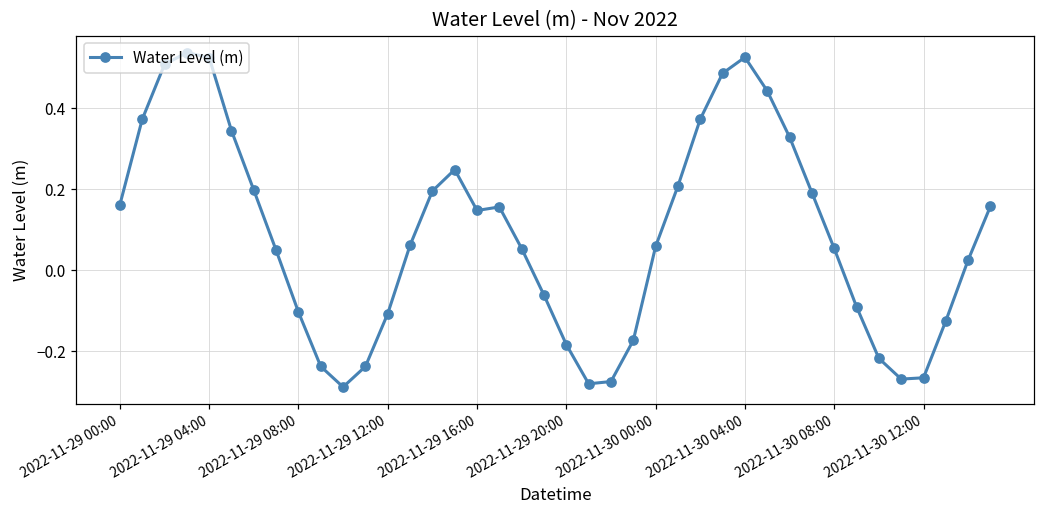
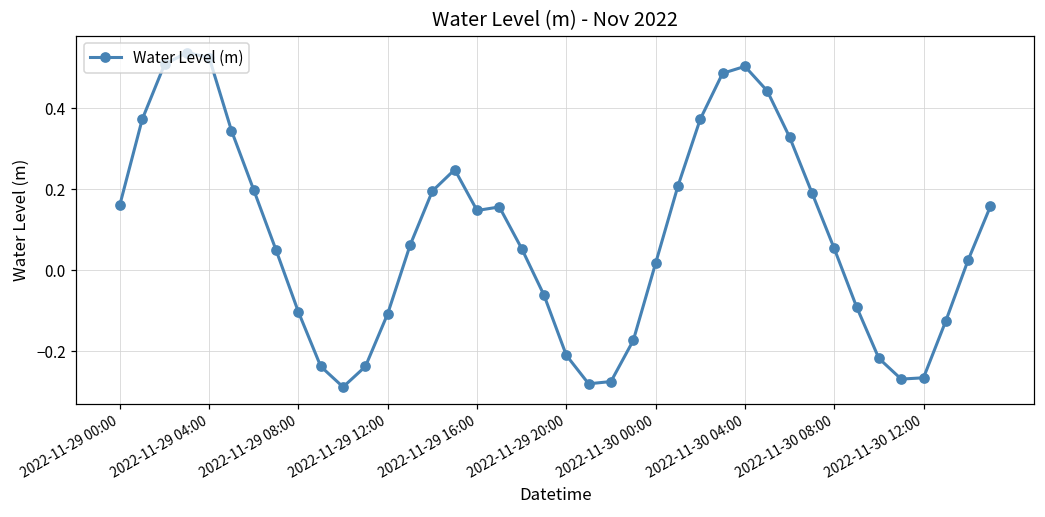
  {
    "2022-11-29 00:00": 0.16,
    "2022-11-29 08:00": -0.10,
    "2022-11-29 12:00": -0.11,
    "2022-11-29 16:00": 0.15,
-   "2022-11-29 20:00": -0.18,
-   "2022-11-30 00:00": 0.06,
-   "2022-11-30 04:00": 0.53,
+   "2022-11-29 20:00": -0.21,
+   "2022-11-30 00:00": 0.02,
+   "2022-11-30 04:00": 0.50,
    "2022-11-30 08:00": 0.05,
    "2022-11-30 12:00": -0.27
  }
